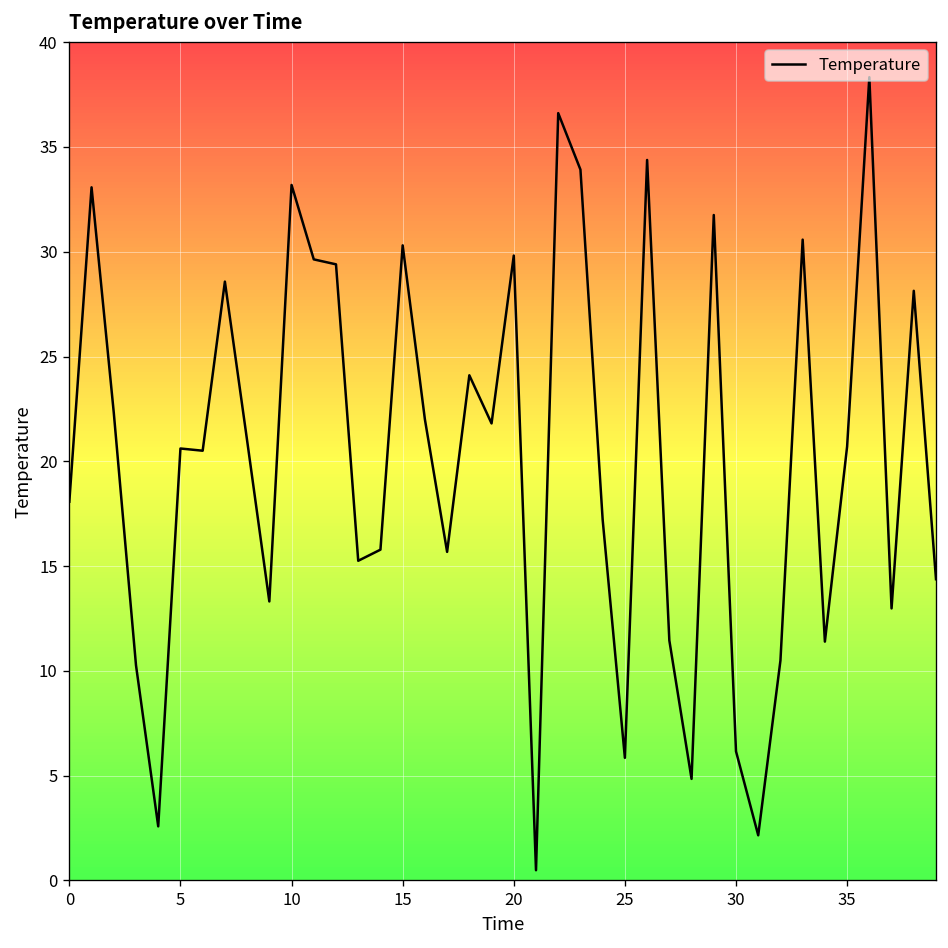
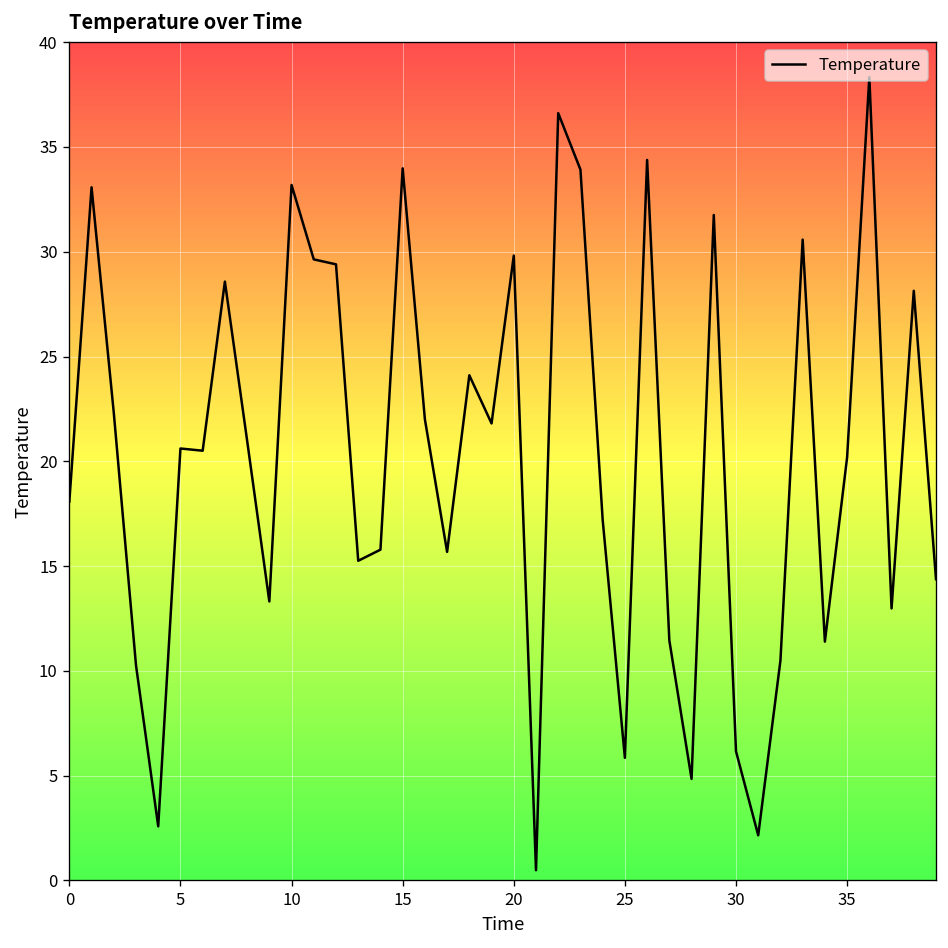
  {
    "0": 18.1,
    "5": 20.6,
    "10": 33.2,
-   "15": 30.3,
+   "15": 34.0,
    "20": 29.8,
    "25": 5.9,
    "30": 6.2,
-   "35": 20.7
+   "35": 20.2
  }
